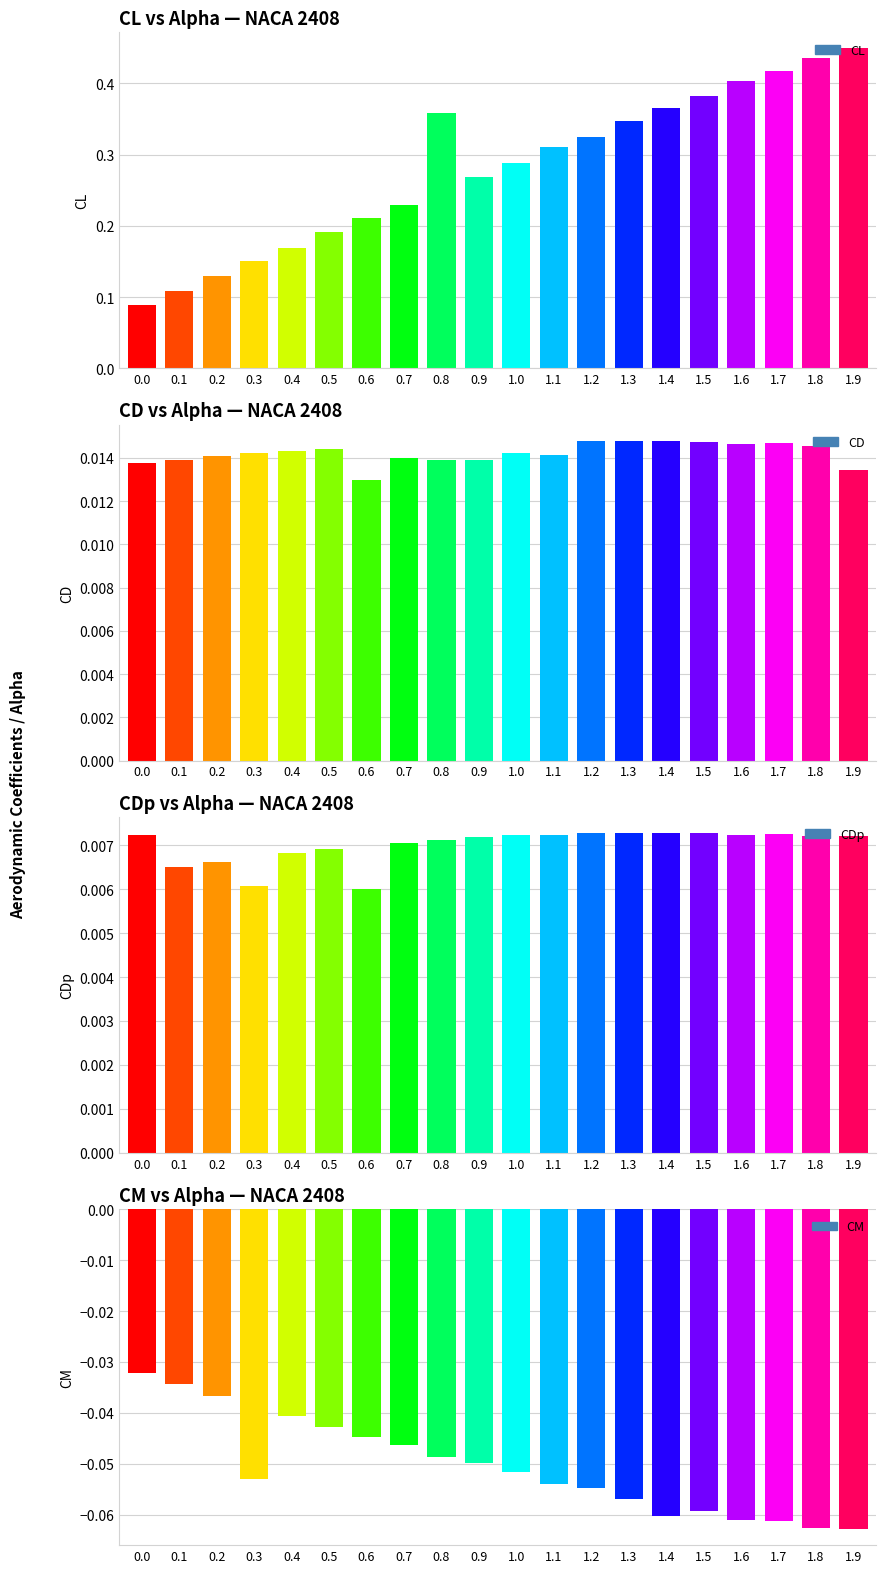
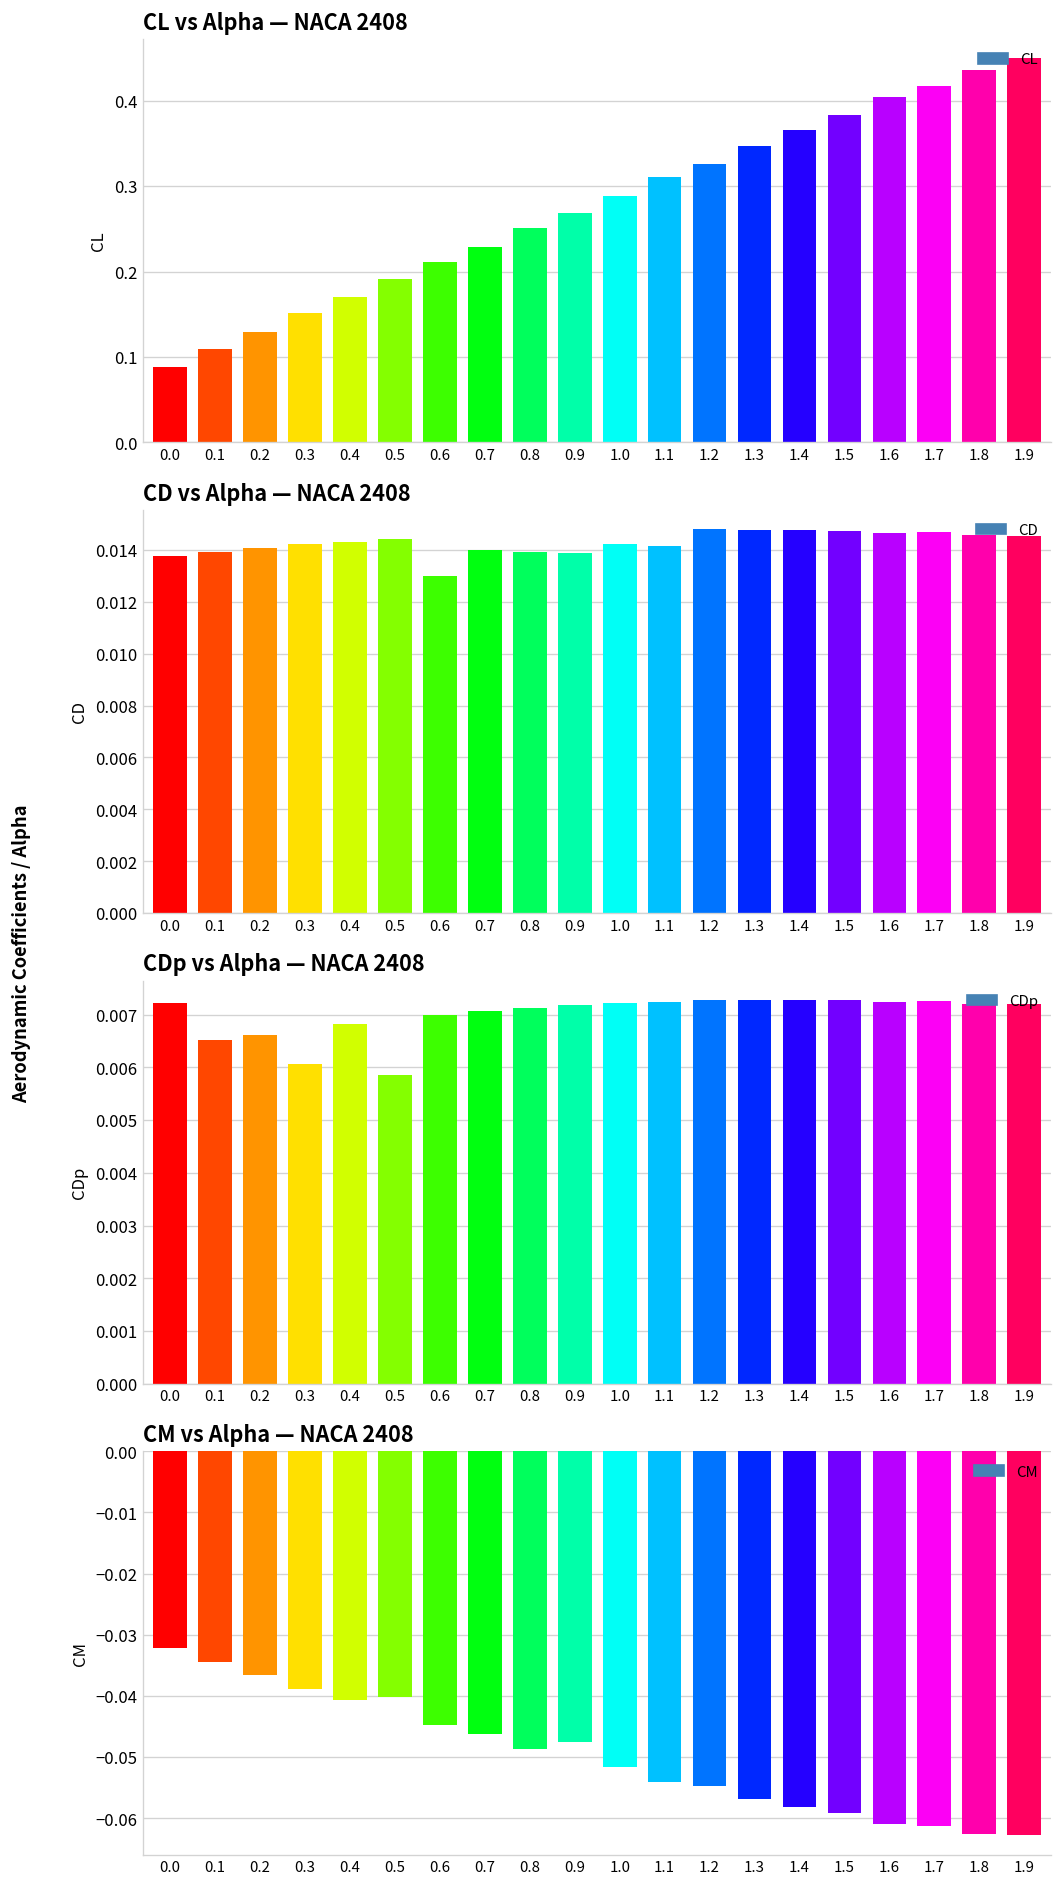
  {
    "CL vs Alpha — NACA 2408": {
      "0.0": 0.09,
      "0.1": 0.11,
      "0.2": 0.13,
      "0.3": 0.15,
      "0.4": 0.17,
      "0.5": 0.19,
      "0.6": 0.21,
      "0.7": 0.23,
-     "0.8": 0.36,
+     "0.8": 0.25,
      "0.9": 0.27,
      "1.0": 0.29,
      "1.1": 0.31,
      "1.2": 0.33,
      "1.3": 0.35,
      "1.4": 0.37,
      "1.5": 0.38,
      "1.6": 0.40,
      "1.7": 0.42,
      "1.8": 0.44,
      "1.9": 0.45
    },
    "CD vs Alpha — NACA 2408": {
      "0.0": 0.0138,
      "0.1": 0.0139,
      "0.2": 0.0141,
      "0.3": 0.0142,
      "0.4": 0.0143,
      "0.5": 0.0144,
      "0.6": 0.0130,
      "0.7": 0.0140,
      "0.8": 0.0139,
      "0.9": 0.0139,
      "1.0": 0.0142,
      "1.1": 0.0141,
      "1.2": 0.0148,
      "1.3": 0.0148,
      "1.4": 0.0148,
      "1.5": 0.0147,
      "1.6": 0.0147,
      "1.7": 0.0147,
      "1.8": 0.0146,
-     "1.9": 0.0134
+     "1.9": 0.0146
    },
    "CDp vs Alpha — NACA 2408": {
      "0.0": 0.0072,
      "0.1": 0.0065,
      "0.2": 0.0066,
      "0.3": 0.0061,
      "0.4": 0.0068,
-     "0.5": 0.0069,
-     "0.6": 0.006,
+     "0.5": 0.0059,
+     "0.6": 0.007,
      "0.7": 0.0071,
      "0.8": 0.0071,
      "0.9": 0.0072,
      "1.0": 0.0072,
      "1.1": 0.0072,
      "1.2": 0.0073,
      "1.3": 0.0073,
      "1.4": 0.0073,
      "1.5": 0.0073,
      "1.6": 0.0072,
      "1.7": 0.0073,
      "1.8": 0.0072,
      "1.9": 0.0072
    },
    "CM vs Alpha — NACA 2408": {
      "0.0": -0.032,
      "0.1": -0.034,
      "0.2": -0.037,
-     "0.3": -0.053,
+     "0.3": -0.039,
      "0.4": -0.041,
-     "0.5": -0.043,
+     "0.5": -0.040,
      "0.6": -0.045,
      "0.7": -0.046,
      "0.8": -0.049,
-     "0.9": -0.050,
+     "0.9": -0.048,
      "1.0": -0.052,
      "1.1": -0.054,
      "1.2": -0.055,
      "1.3": -0.057,
-     "1.4": -0.060,
+     "1.4": -0.058,
      "1.5": -0.059,
      "1.6": -0.061,
      "1.7": -0.061,
      "1.8": -0.063,
      "1.9": -0.063
    }
  }
